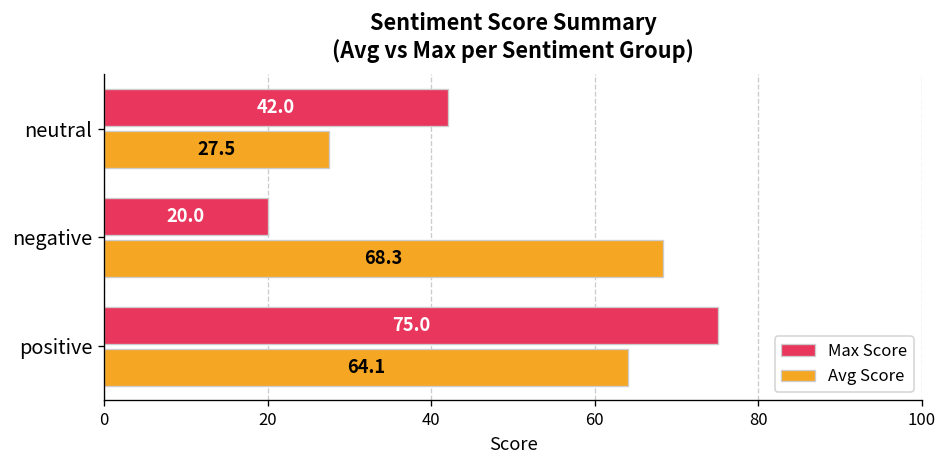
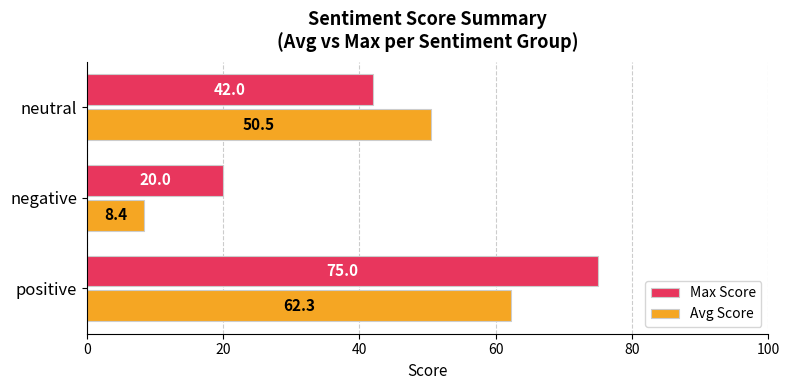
  {
    "Max Score": {
      "neutral": 42.0,
      "negative": 20.0,
      "positive": 75.0
    },
    "Avg Score": {
-     "neutral": 27.5,
-     "negative": 68.3,
-     "positive": 64.1
+     "neutral": 50.5,
+     "negative": 8.4,
+     "positive": 62.3
    }
  }
